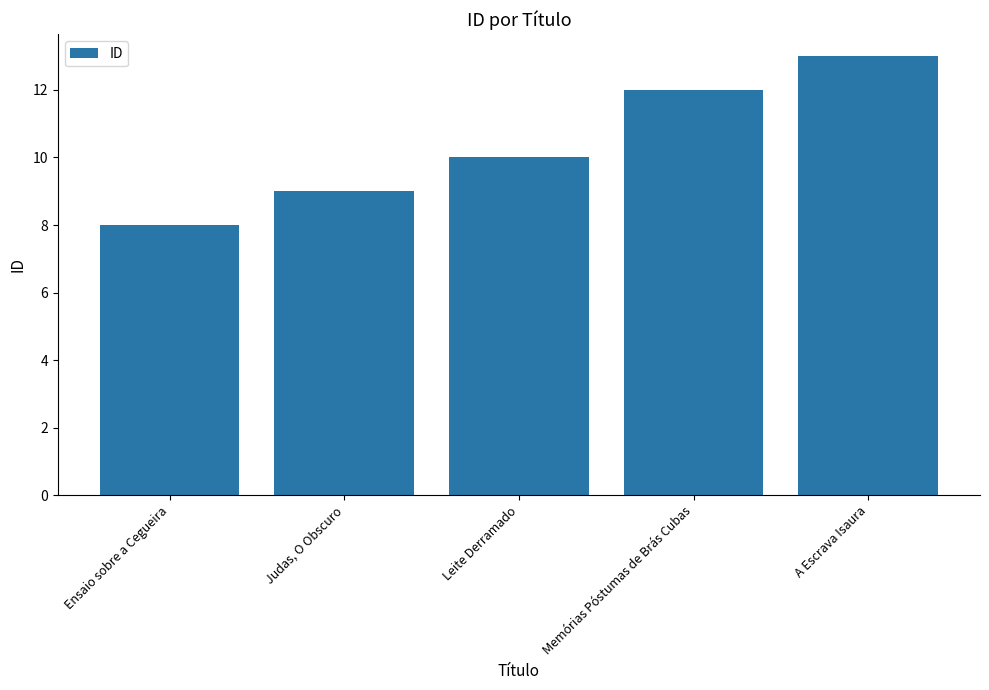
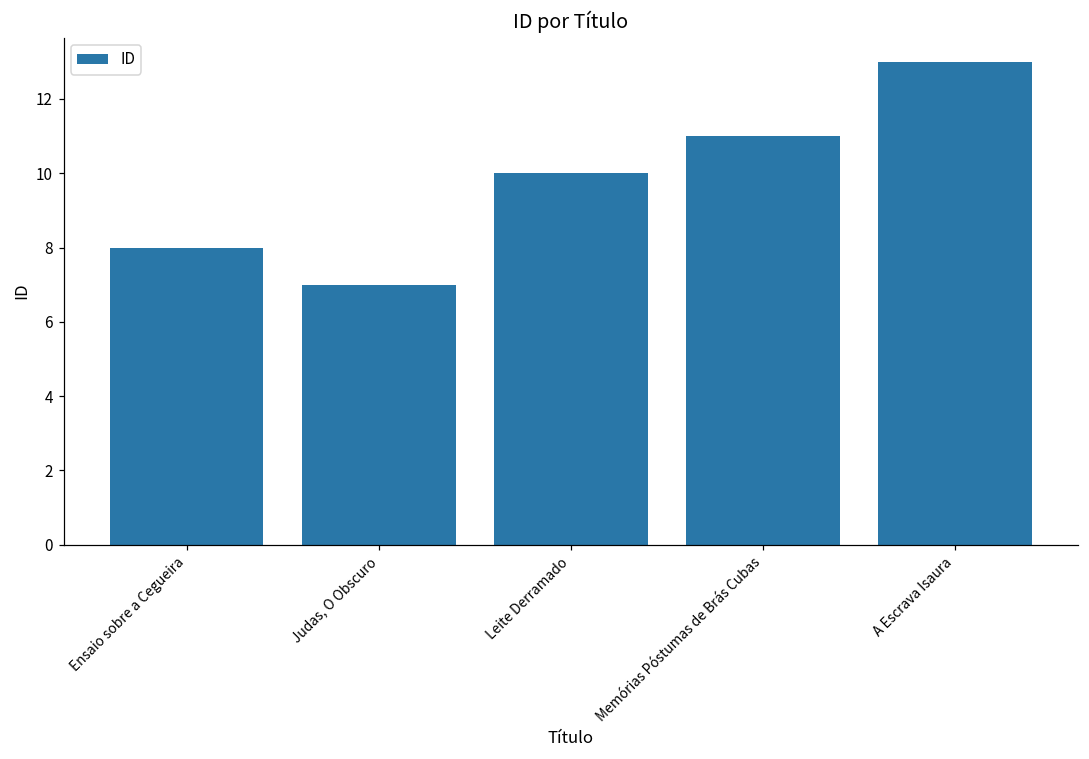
  {
    "Ensaio sobre a Cegueira": 8,
-   "Judas, O Obscuro": 9,
+   "Judas, O Obscuro": 7,
    "Leite Derramado": 10,
-   "Memórias Póstumas de Brás Cubas": 12,
+   "Memórias Póstumas de Brás Cubas": 11,
    "A Escrava Isaura": 13
  }
